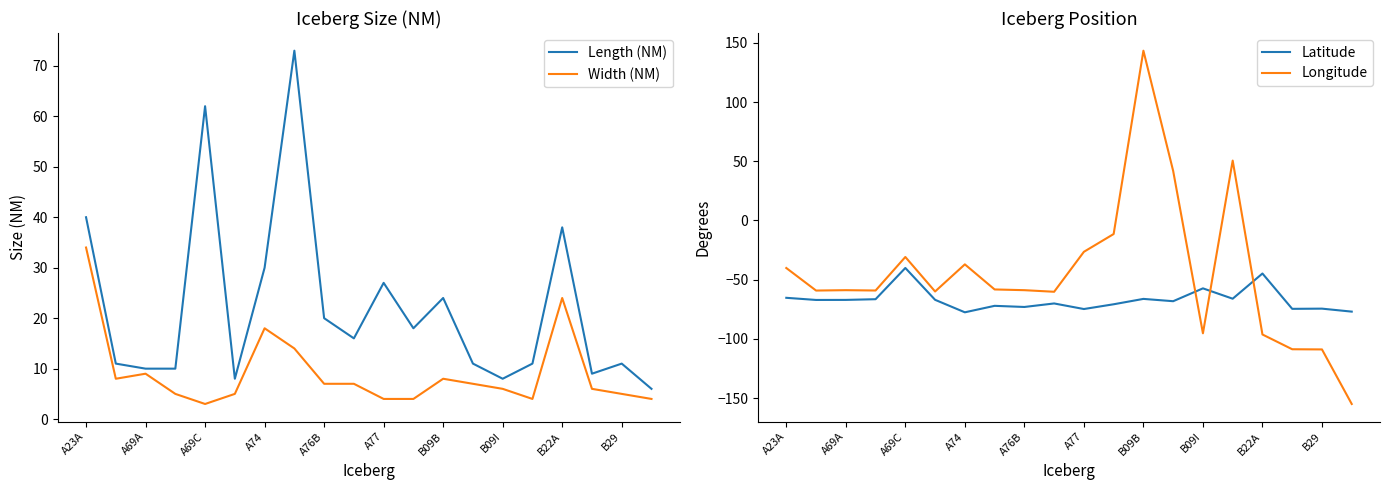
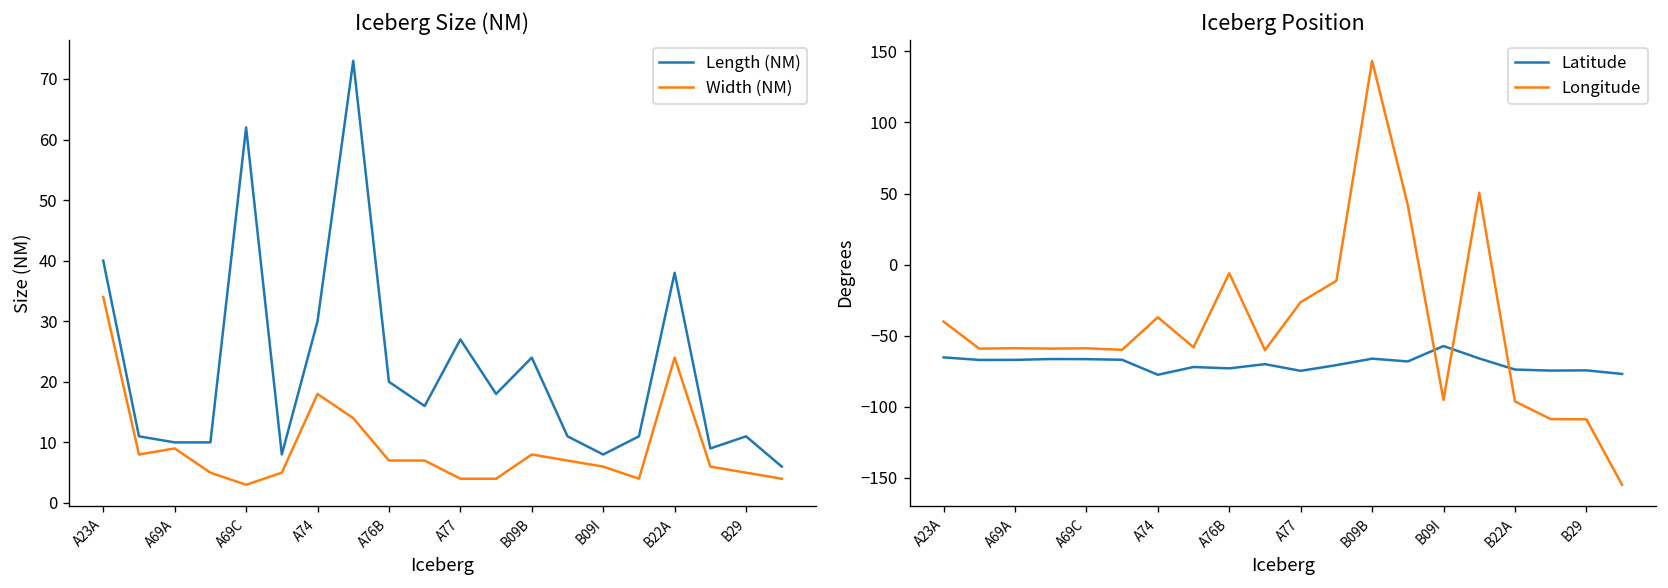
  {
    "Iceberg Size (NM)": {
      "Length (NM)": {
        "A23A": 40,
        "A69A": 10,
        "A69C": 62,
        "A74": 30,
        "A76B": 20,
        "A77": 27,
        "B09B": 24,
        "B09I": 8,
        "B22A": 38,
        "B29": 11
      },
      "Width (NM)": {
        "A23A": 34,
        "A69A": 9,
        "A69C": 3,
        "A74": 18,
        "A76B": 7,
        "A77": 4,
        "B09B": 8,
        "B09I": 6,
        "B22A": 24,
        "B29": 5
      }
    },
    "Iceberg Position": {
      "Latitude": {
        "A23A": -65,
        "A69A": -67,
-       "A69C": -40,
+       "A69C": -67,
        "A74": -78,
        "A76B": -73,
        "A77": -75,
        "B09B": -66,
        "B09I": -57,
-       "B22A": -45,
+       "B22A": -74,
        "B29": -74
      },
      "Longitude": {
        "A23A": -40,
        "A69A": -59,
-       "A69C": -31,
+       "A69C": -59,
        "A74": -37,
-       "A76B": -59,
+       "A76B": -6,
        "A77": -26,
        "B09B": 143,
        "B09I": -95,
        "B22A": -96,
        "B29": -109
      }
    }
  }
